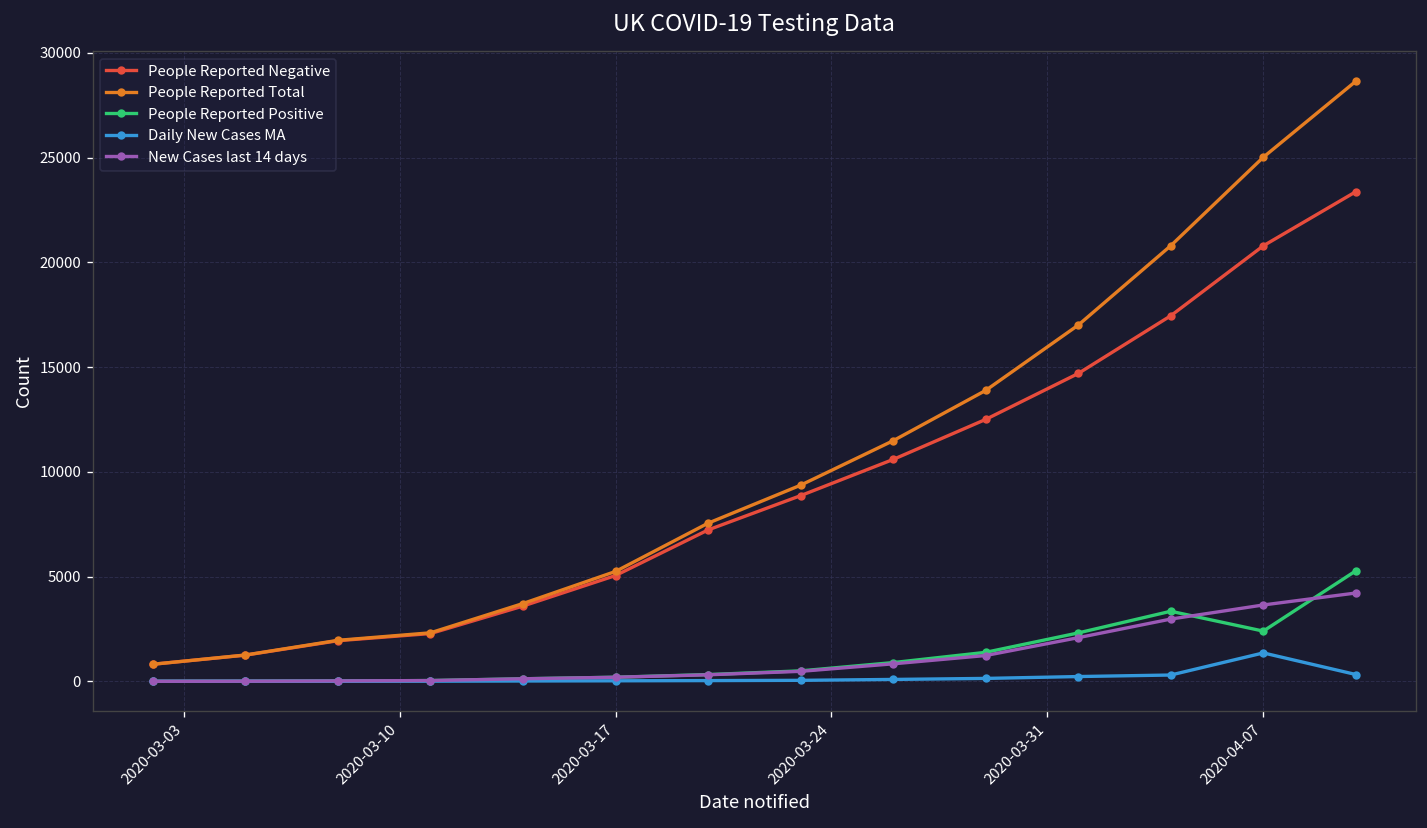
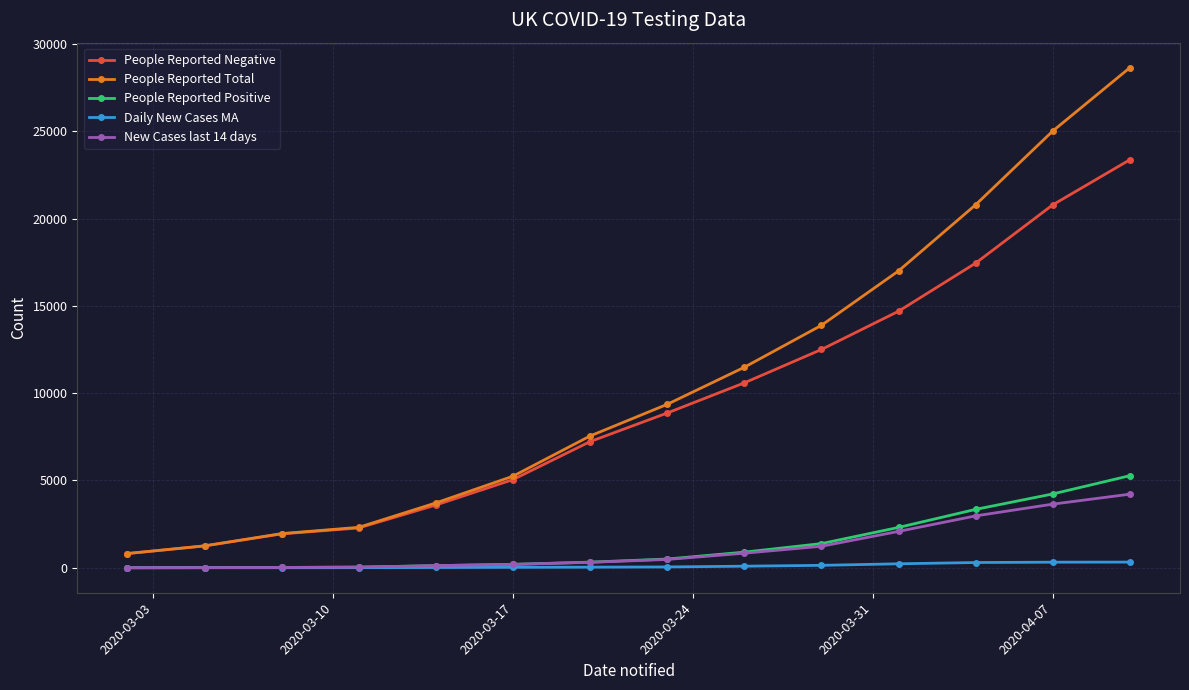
  {
    "People Reported Positive": {
-     "2020-04-07": 2400
+     "2020-04-07": 4200
    },
    "Daily New Cases MA": {
      "2020-03-17": 0,
-     "2020-04-07": 1400
+     "2020-04-07": 300
    },
    "New Cases last 14 days": {
      "2020-04-07": 3600
    }
  }
